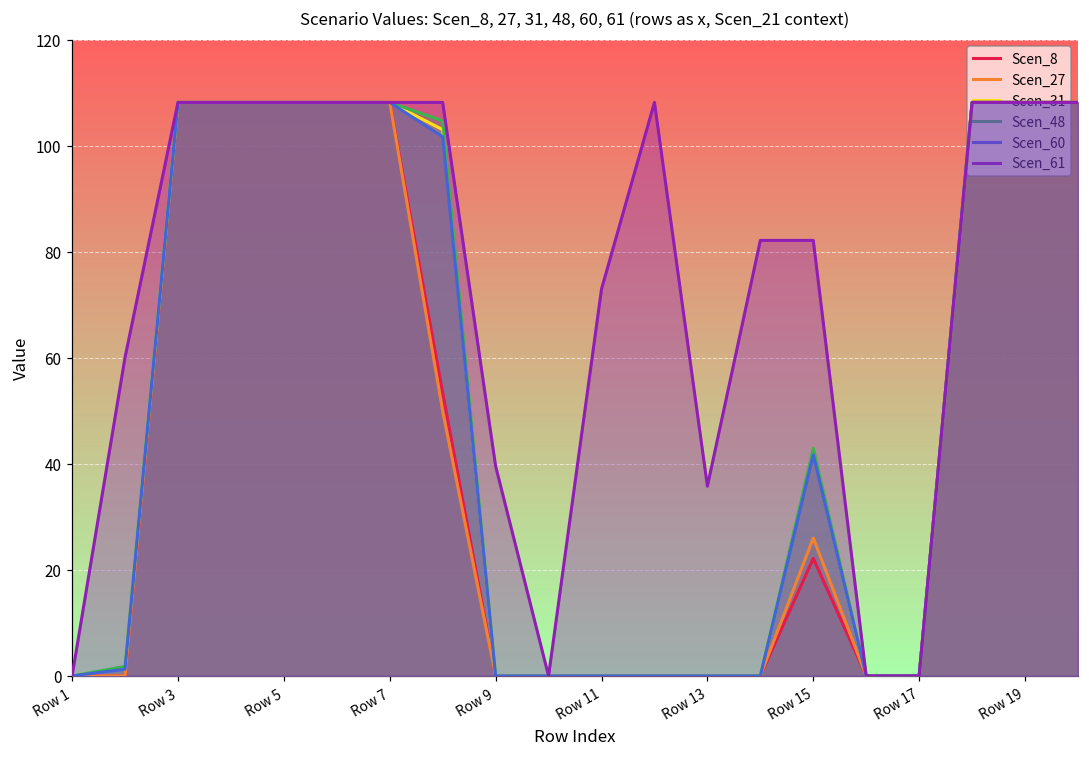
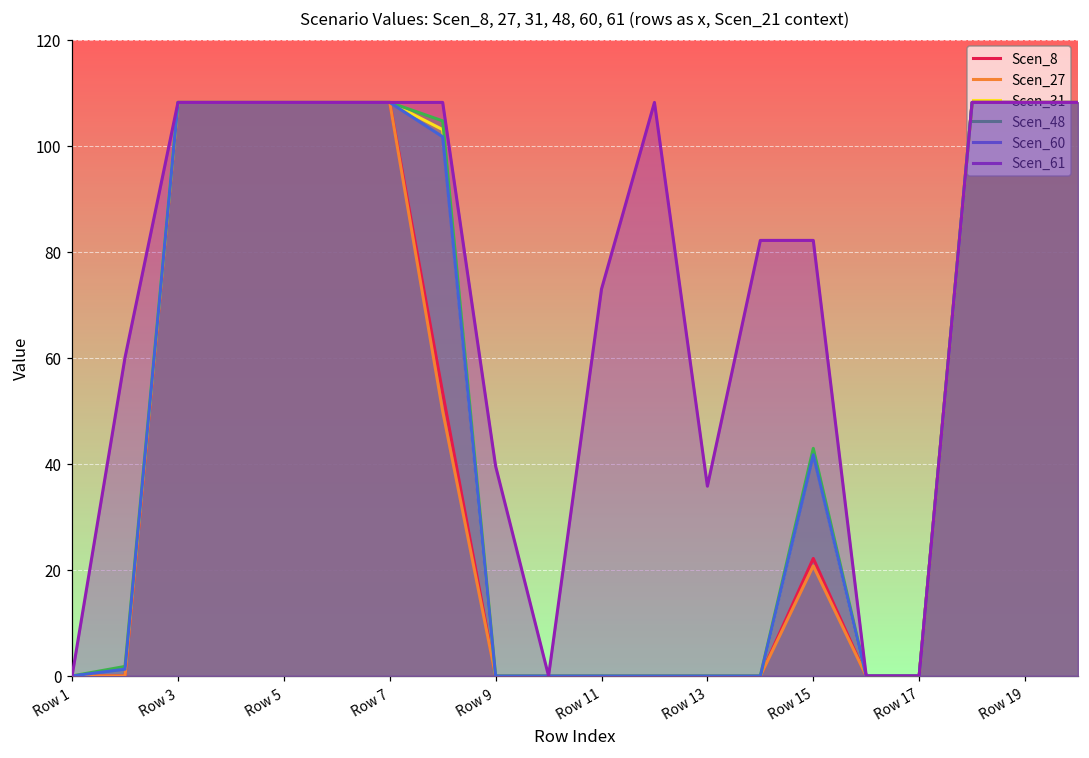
  {
    "Scen_8": {
      "Row 15": 22
    },
    "Scen_27": {
-     "Row 15": 26
+     "Row 15": 21
    },
    "Scen_31": {
      "Row 15": 42
    },
    "Scen_48": {
      "Row 15": 43
    },
    "Scen_60": {
      "Row 15": 42
    },
    "Scen_61": {
      "Row 9": 40,
      "Row 11": 73,
      "Row 13": 36,
      "Row 15": 82
    }
  }
